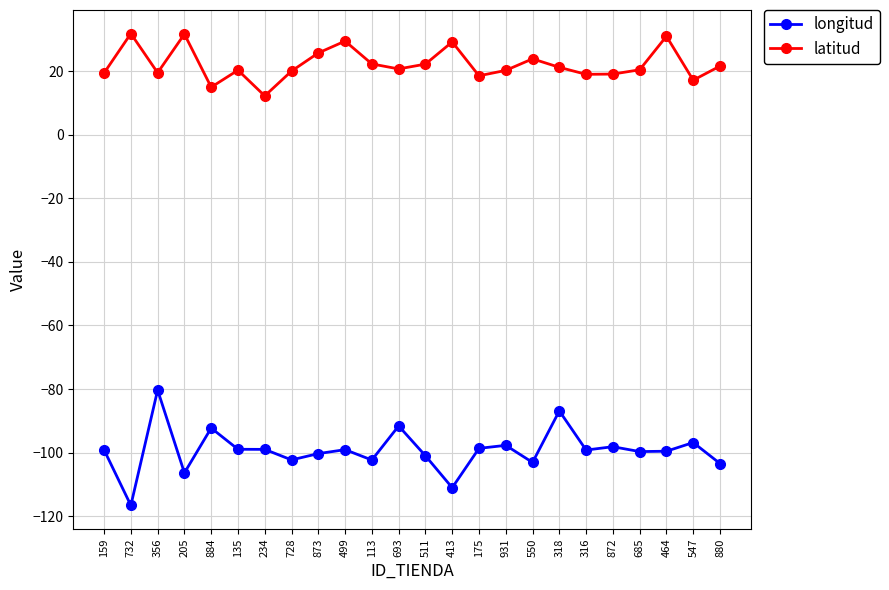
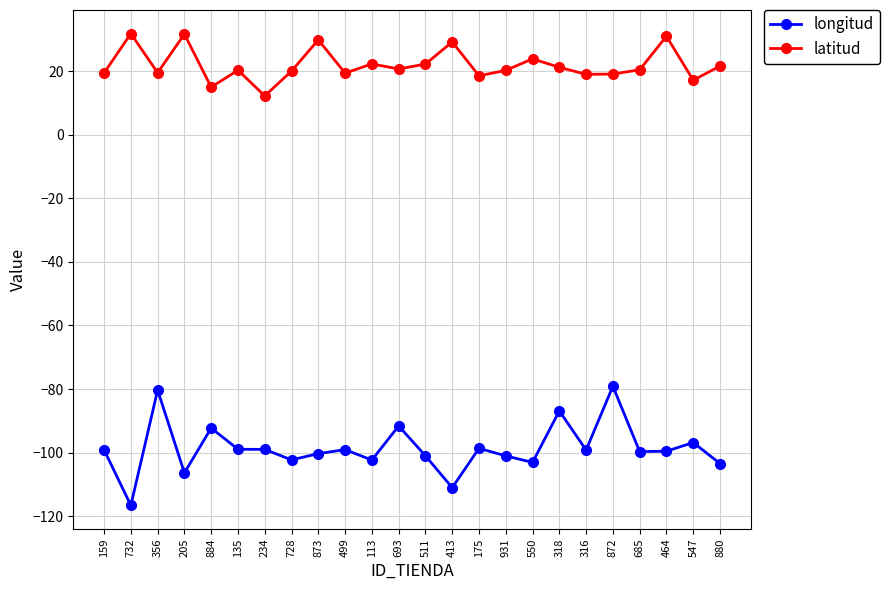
  {
    "longitud": {
      "159": -99,
      "732": -117,
      "356": -80,
      "205": -106,
      "884": -92,
      "135": -99,
      "234": -99,
      "728": -102,
      "873": -100,
      "499": -99,
      "113": -102,
      "693": -92,
      "511": -101,
      "413": -111,
      "175": -99,
-     "931": -98,
+     "931": -101,
      "550": -103,
      "318": -87,
      "316": -99,
-     "872": -98,
+     "872": -79,
      "685": -100,
      "464": -100,
      "547": -97,
      "880": -103
    },
    "latitud": {
      "159": 19,
      "732": 32,
      "356": 19,
      "205": 32,
      "884": 15,
      "135": 20,
      "234": 12,
      "728": 20,
-     "873": 26,
-     "499": 29,
+     "873": 30,
+     "499": 19,
      "113": 22,
      "693": 21,
      "511": 22,
      "413": 29,
      "175": 19,
      "931": 20,
      "550": 24,
      "318": 21,
      "316": 19,
      "872": 19,
      "685": 20,
      "464": 31,
      "547": 17,
      "880": 22
    }
  }
